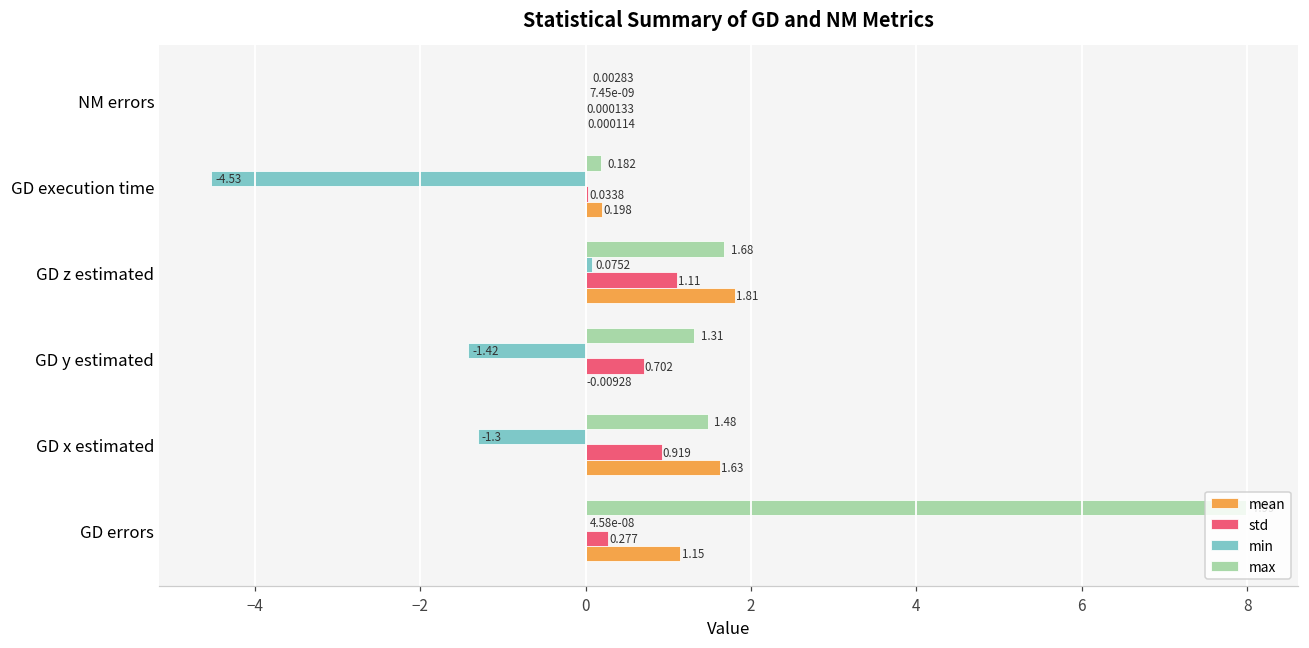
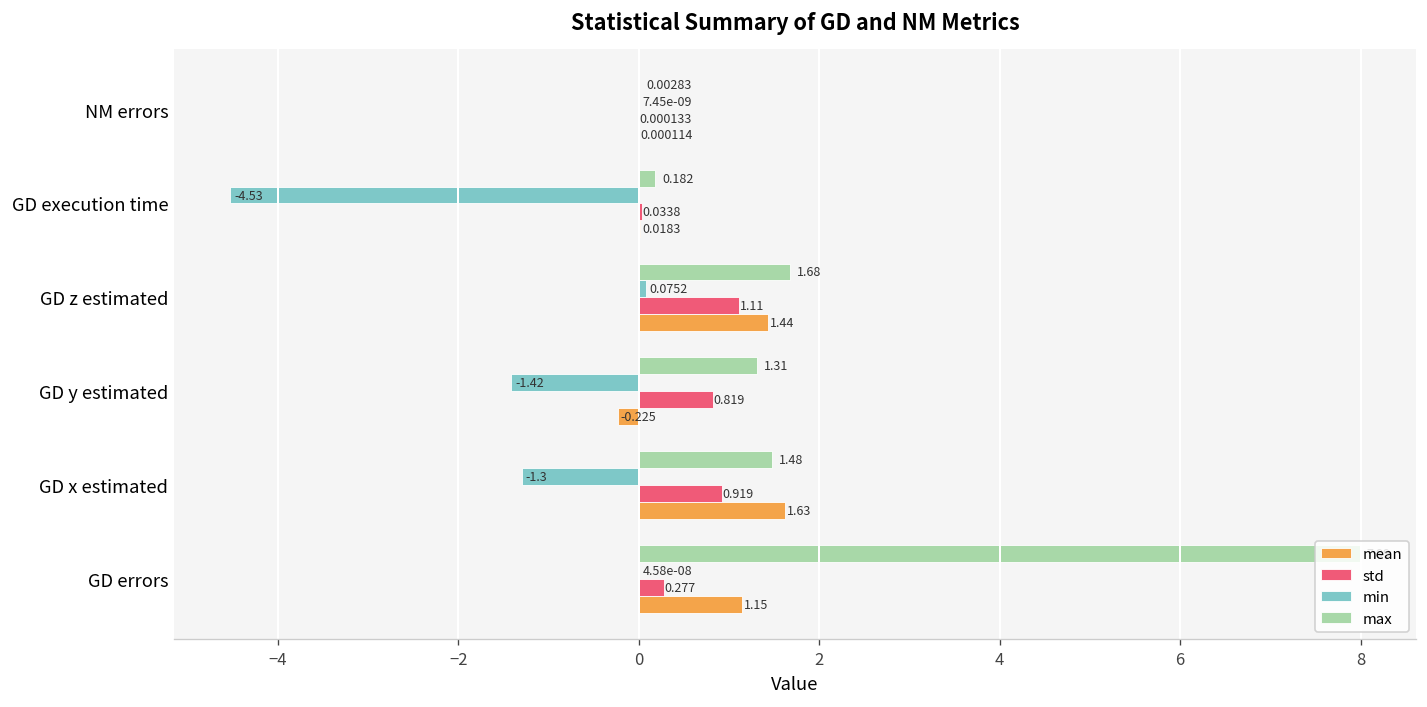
  {
    "mean": {
      "NM errors": 0.000114,
-     "GD execution time": 0.198,
-     "GD z estimated": 1.81,
-     "GD y estimated": -0.00928,
+     "GD execution time": 0.0183,
+     "GD z estimated": 1.44,
+     "GD y estimated": -0.225,
      "GD x estimated": 1.63,
      "GD errors": 1.15
    },
    "std": {
      "NM errors": 0.000133,
      "GD execution time": 0.0338,
      "GD z estimated": 1.11,
-     "GD y estimated": 0.702,
+     "GD y estimated": 0.819,
      "GD x estimated": 0.919,
      "GD errors": 0.277
    }
  }
